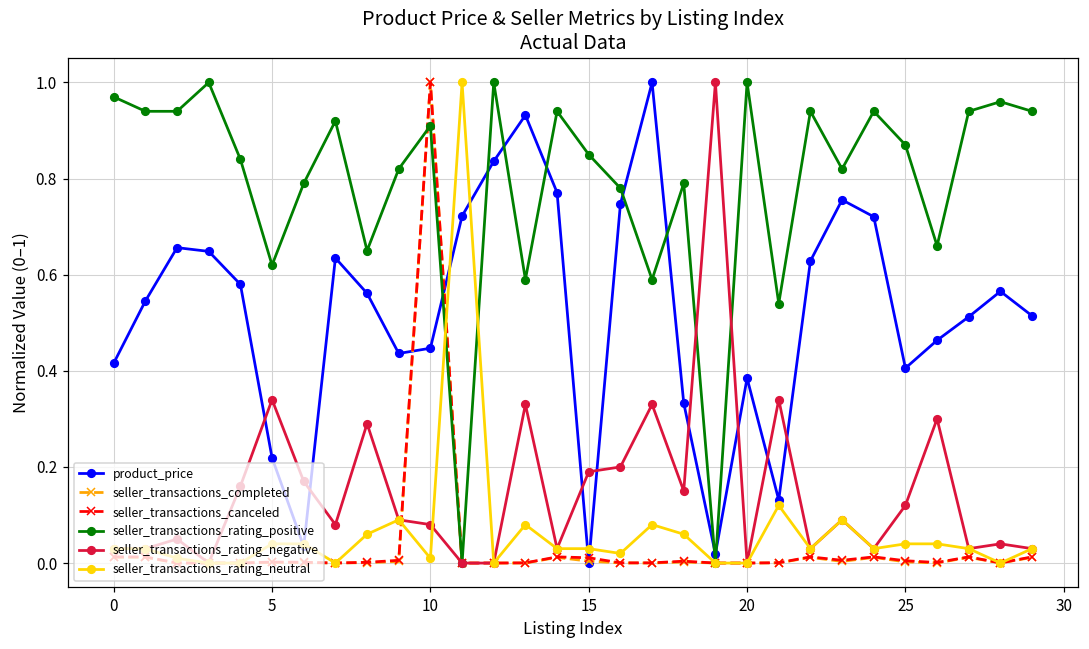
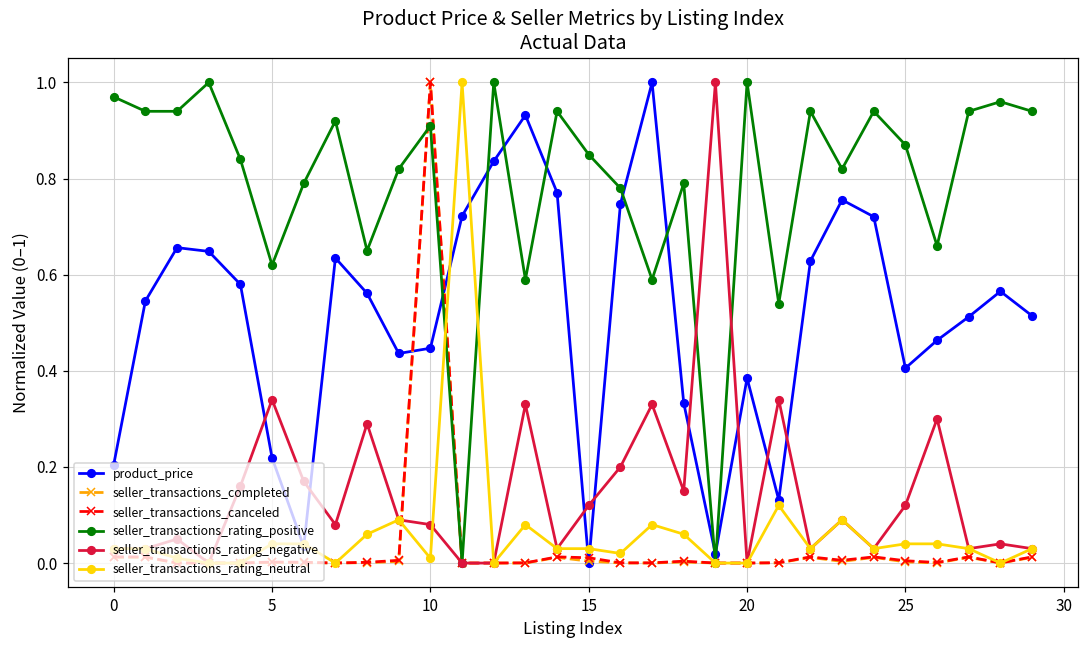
  {
    "product_price": {
-     "0": 0.42,
+     "0": 0.21,
      "5": 0.22,
      "10": 0.45,
      "20": 0.38,
      "25": 0.41
    },
    "seller_transactions_canceled": {
      "15": 0.01
    },
    "seller_transactions_rating_positive": {
      "0": 0.97,
      "5": 0.62,
      "10": 0.91,
      "15": 0.85,
      "20": 1.00,
      "25": 0.87
    },
    "seller_transactions_rating_negative": {
      "5": 0.34,
      "10": 0.08,
-     "15": 0.19,
+     "15": 0.12,
      "25": 0.12
    }
  }
